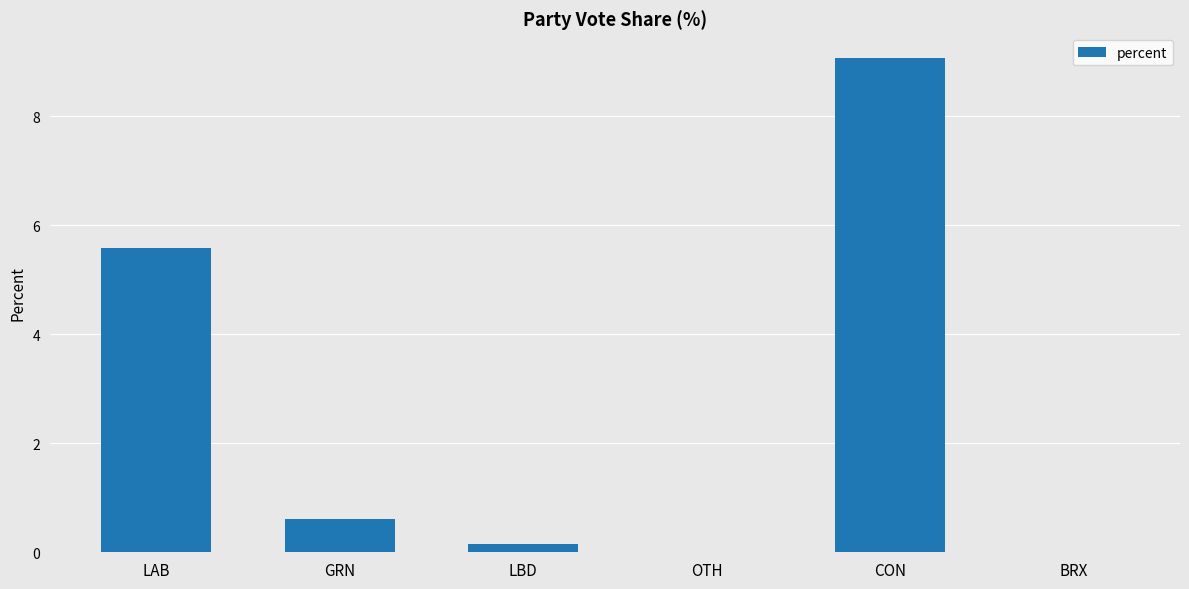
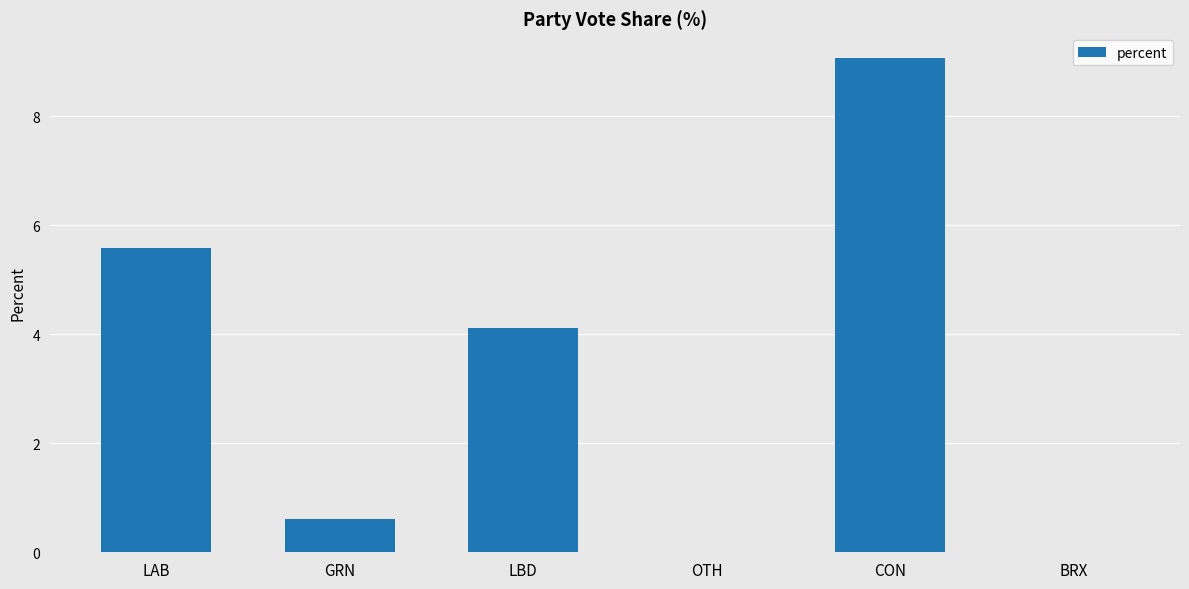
  {
    "LAB": 5.6,
    "GRN": 0.6,
-   "LBD": 0.2,
+   "LBD": 4.1,
    "OTH": 0.0,
    "CON": 9.1,
    "BRX": 0.0
  }
